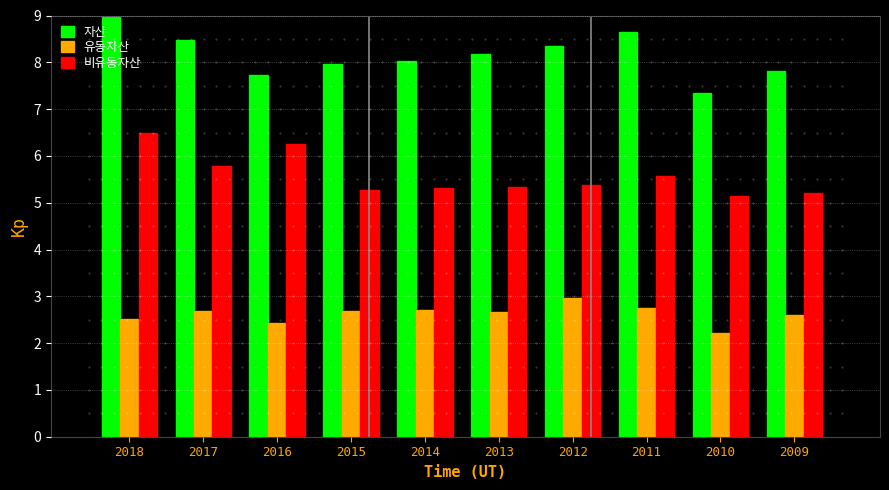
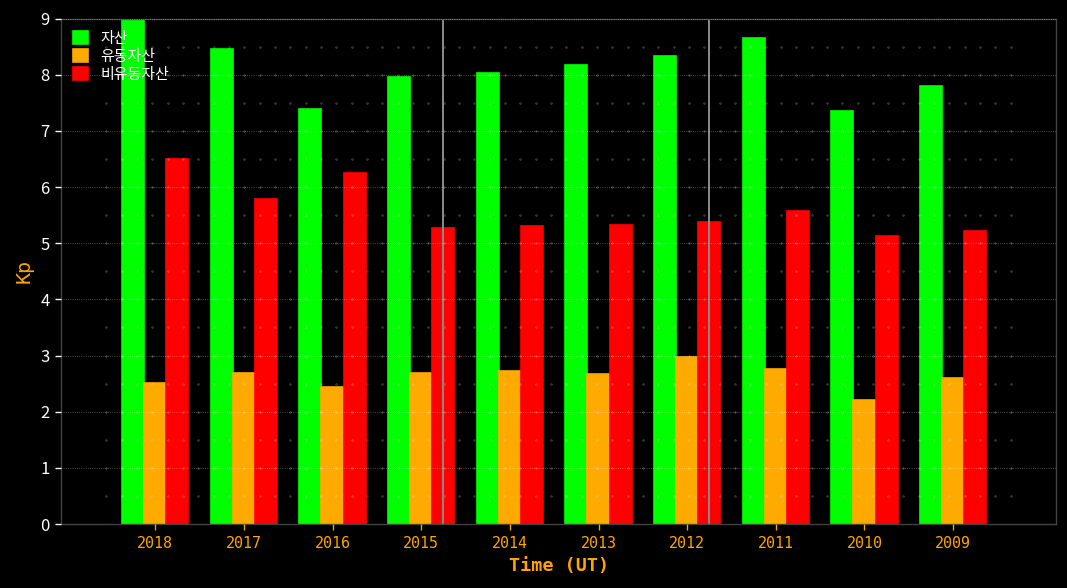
  {
    "자산": {
      "2018": 9.0,
      "2017": 8.5,
-     "2016": 7.7,
+     "2016": 7.4,
      "2015": 8.0,
      "2014": 8.0,
      "2013": 8.2,
      "2012": 8.3,
      "2011": 8.7,
      "2010": 7.4,
      "2009": 7.8
    },
    "유동자산": {
      "2018": 2.5,
      "2017": 2.7,
      "2016": 2.4,
      "2015": 2.7,
      "2014": 2.7,
      "2013": 2.7,
      "2012": 3.0,
      "2011": 2.8,
      "2010": 2.2,
      "2009": 2.6
    },
    "비유동자산": {
      "2018": 6.5,
      "2017": 5.8,
      "2016": 6.2,
      "2015": 5.3,
      "2014": 5.3,
      "2013": 5.3,
      "2012": 5.4,
      "2011": 5.6,
      "2010": 5.1,
      "2009": 5.2
    }
  }
